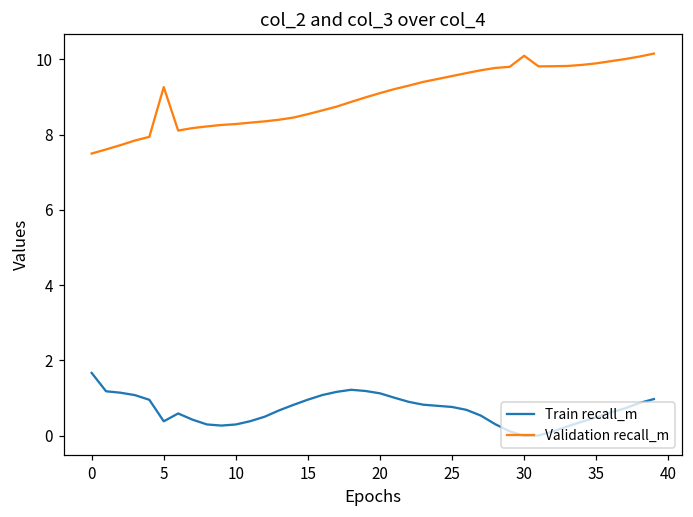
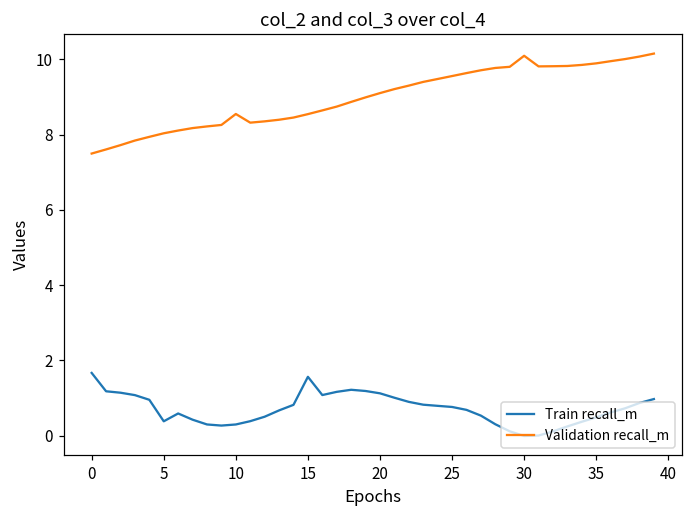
  {
    "Train recall_m": {
      "0": 1.7,
      "5": 0.4,
      "10": 0.3,
-     "15": 1.0,
+     "15": 1.6,
      "20": 1.1,
      "25": 0.8
    },
    "Validation recall_m": {
      "0": 7.5,
-     "5": 9.3,
-     "10": 8.3,
+     "5": 8.0,
+     "10": 8.6,
      "15": 8.5,
      "20": 9.1,
      "25": 9.6,
      "30": 10.1,
      "35": 9.9
    }
  }
